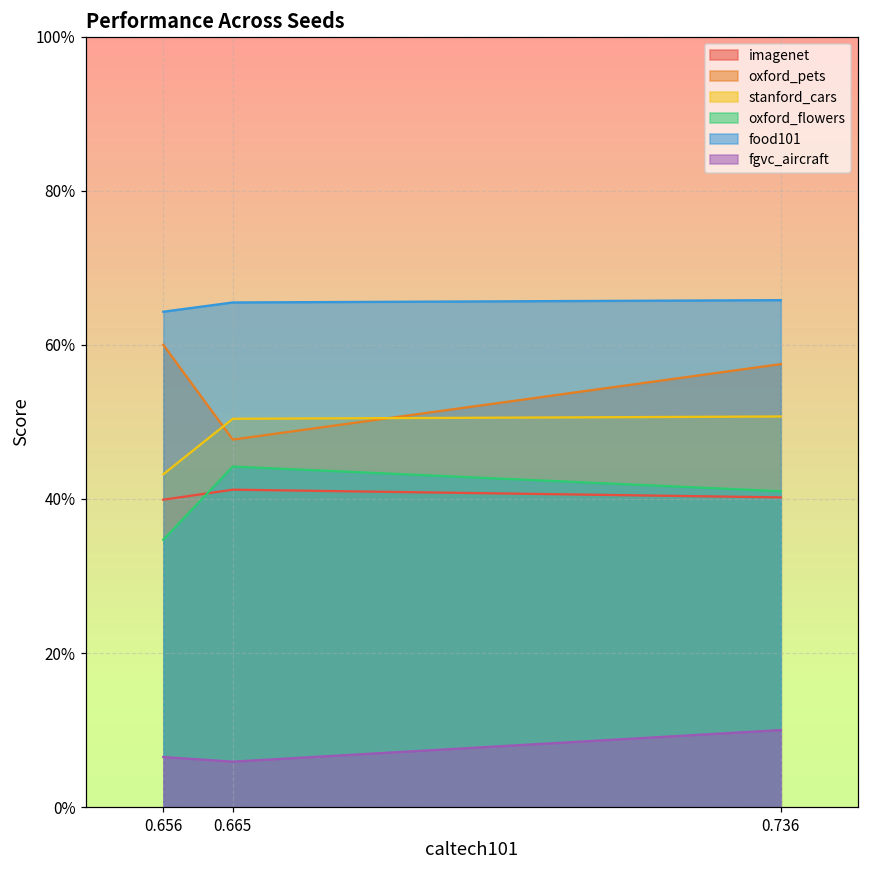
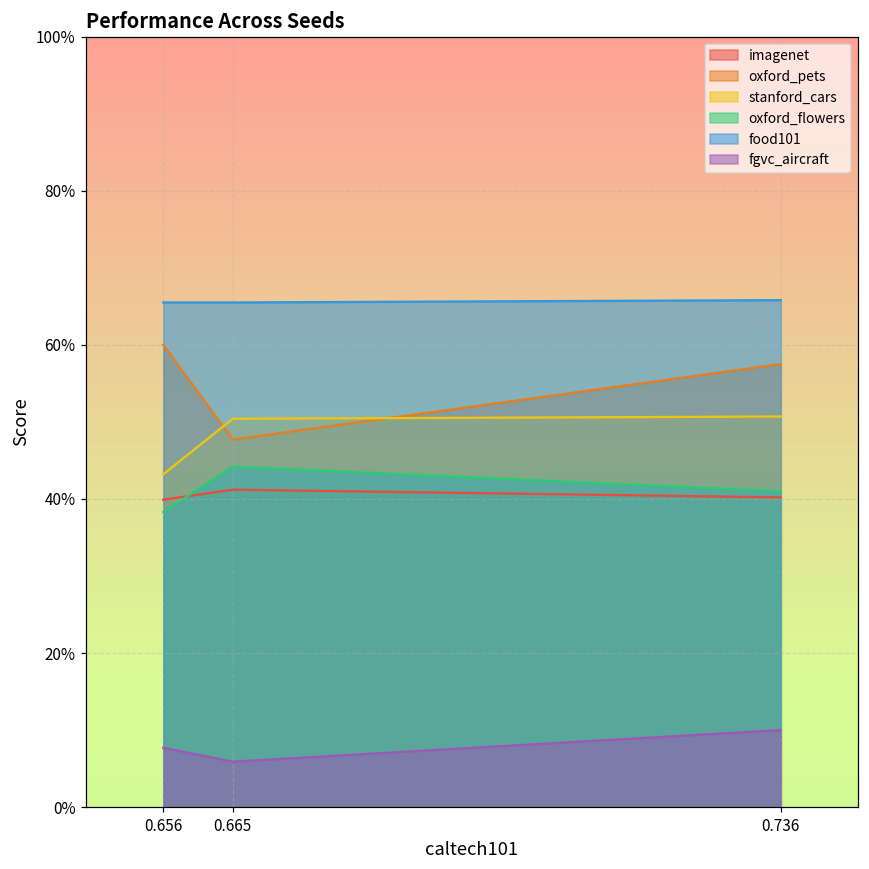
  {
    "stanford_cars": {
      "0.656": "43%",
      "0.665": "50%",
      "0.736": "51%"
    },
    "oxford_flowers": {
-     "0.656": "35%",
+     "0.656": "38%",
      "0.665": "44%",
      "0.736": "41%"
    },
    "food101": {
-     "0.656": "64%",
+     "0.656": "66%",
      "0.665": "66%",
      "0.736": "66%"
    },
    "fgvc_aircraft": {
-     "0.656": "7%",
+     "0.656": "8%",
      "0.665": "6%",
      "0.736": "10%"
    }
  }
